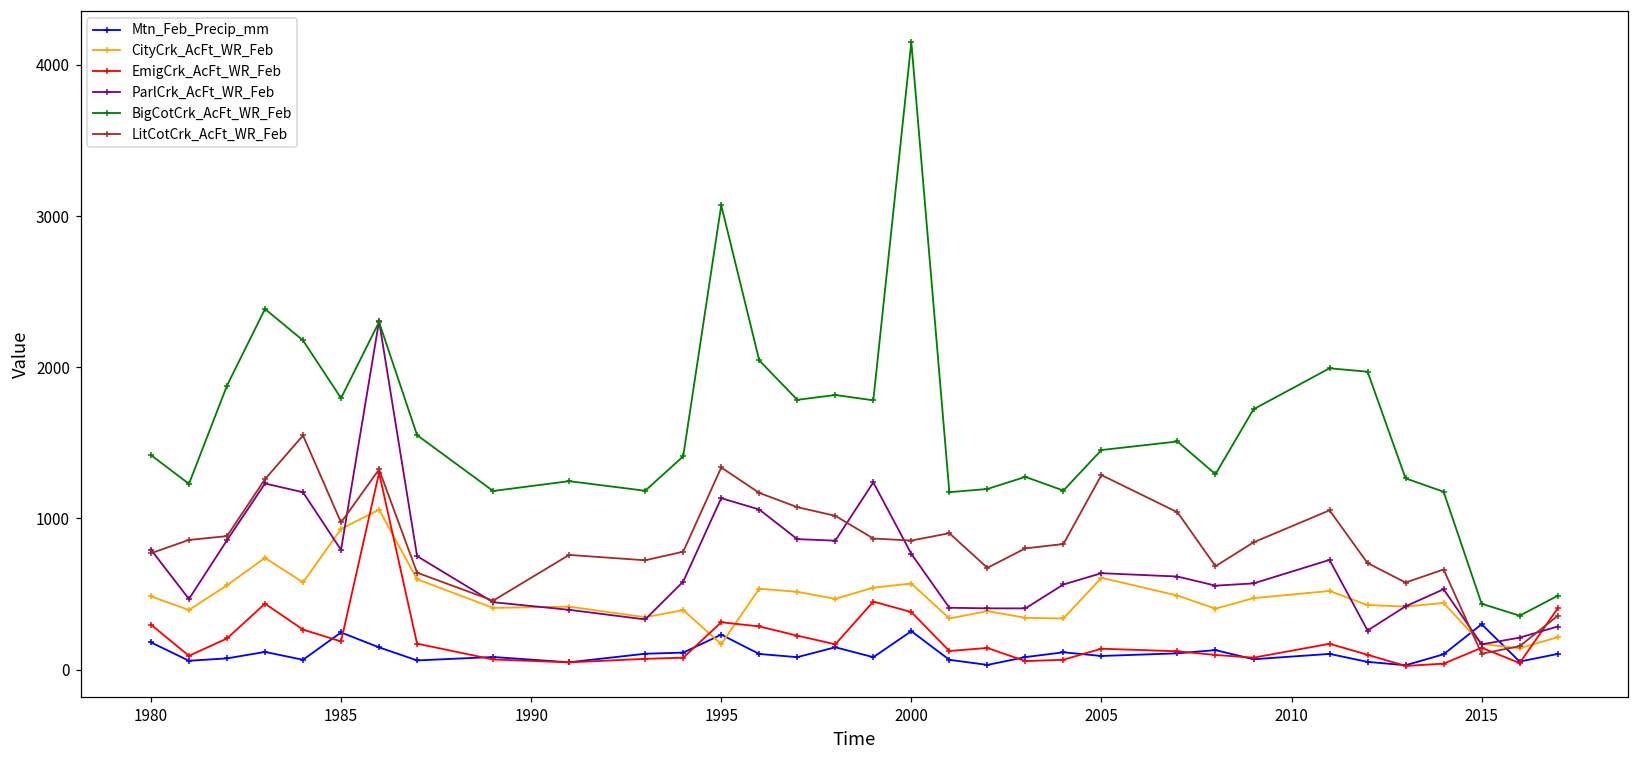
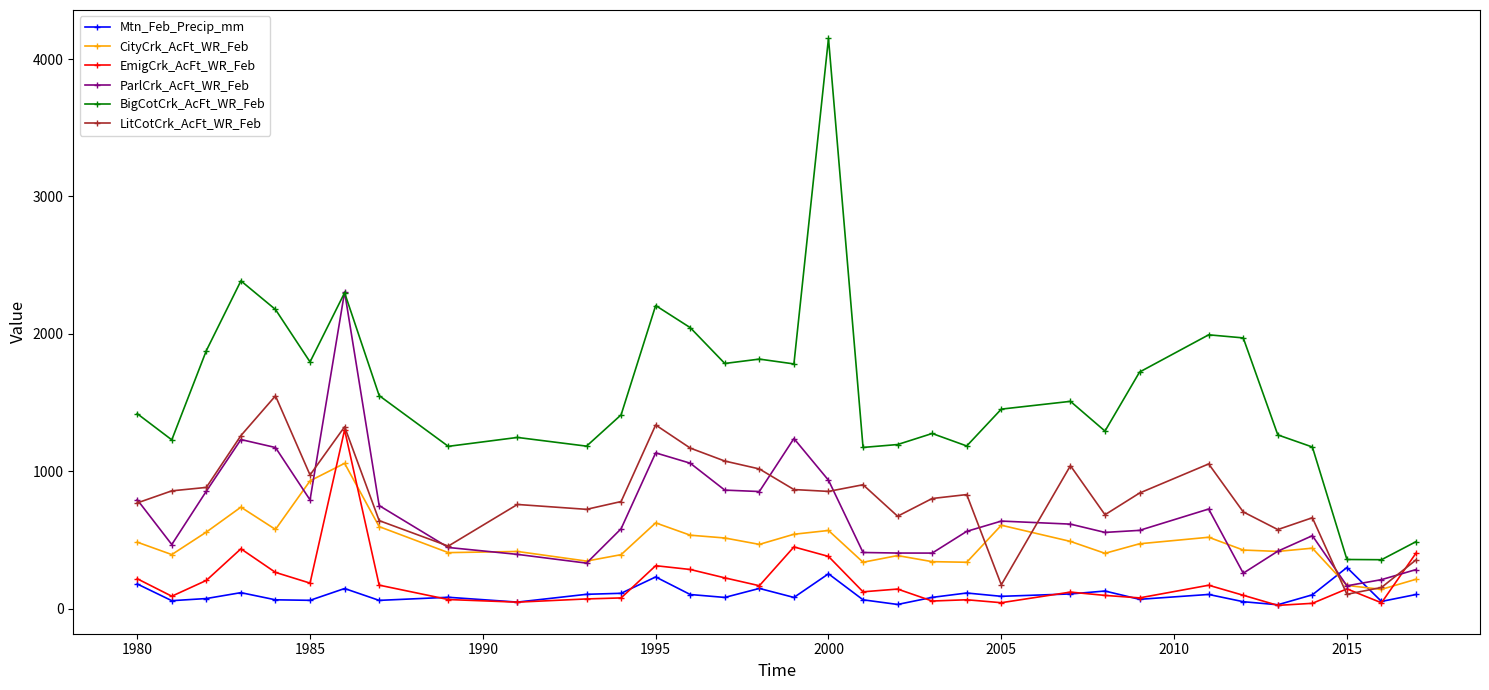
  {
    "Mtn_Feb_Precip_mm": {
      "1980": 180,
-     "1985": 250,
+     "1985": 60,
      "1995": 230,
      "2000": 250,
      "2005": 90,
      "2015": 300
    },
    "CityCrk_AcFt_WR_Feb": {
      "1980": 480,
      "1985": 930,
-     "1995": 170,
+     "1995": 620,
      "2000": 570,
      "2005": 610
    },
    "EmigCrk_AcFt_WR_Feb": {
-     "1980": 300,
+     "1980": 220,
      "1985": 190,
      "1995": 310,
      "2000": 380,
-     "2005": 140,
+     "2005": 40,
      "2015": 140
    },
    "ParlCrk_AcFt_WR_Feb": {
      "1980": 790,
      "1985": 790,
      "1995": 1130,
-     "2000": 770,
+     "2000": 930,
      "2005": 640
    },
    "BigCotCrk_AcFt_WR_Feb": {
      "1980": 1420,
      "1985": 1800,
-     "1995": 3070,
+     "1995": 2210,
      "2000": 4150,
      "2005": 1450,
-     "2015": 430
+     "2015": 360
    },
    "LitCotCrk_AcFt_WR_Feb": {
      "1980": 770,
      "1985": 970,
      "1995": 1340,
      "2000": 850,
-     "2005": 1290,
+     "2005": 170,
      "2015": 100
    }
  }
